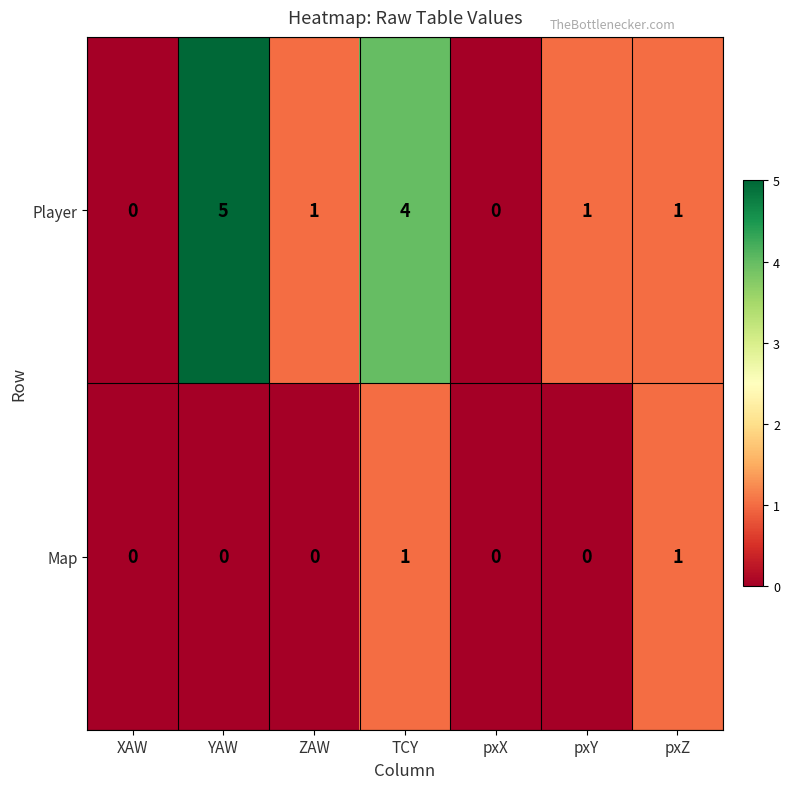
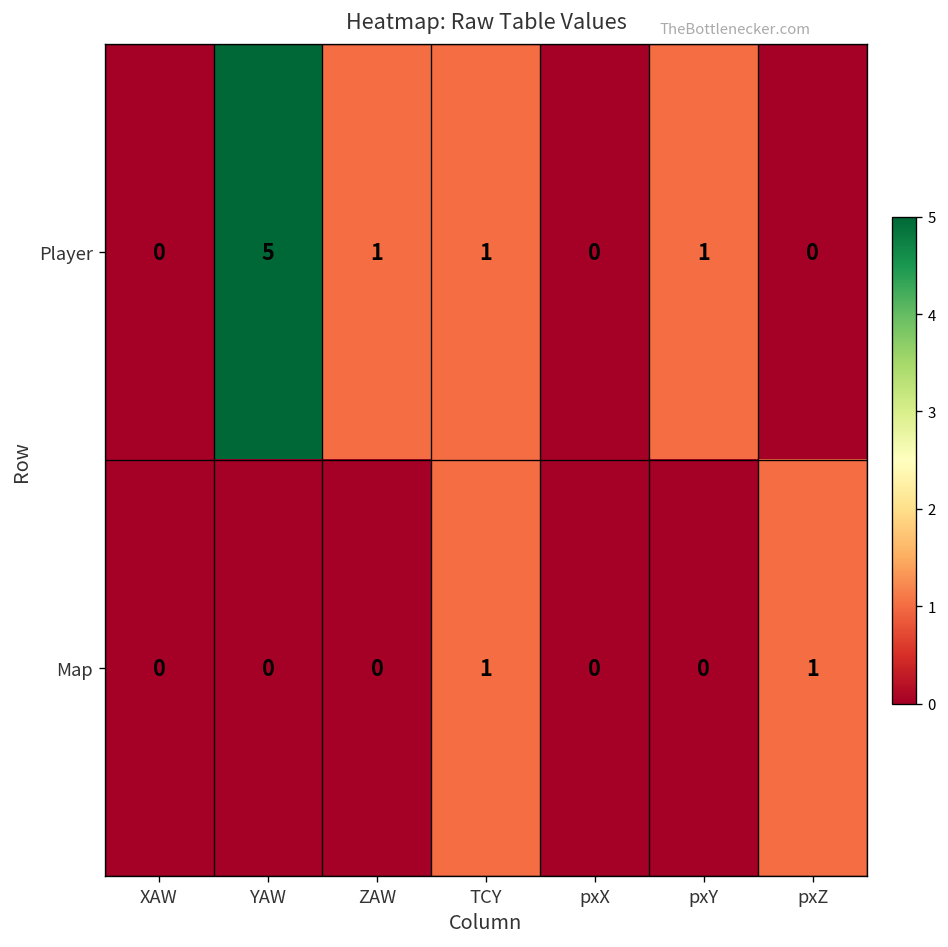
  {
    "Player": {
      "XAW": 0,
      "YAW": 5,
      "ZAW": 1,
-     "TCY": 4,
+     "TCY": 1,
      "pxX": 0,
      "pxY": 1,
-     "pxZ": 1
+     "pxZ": 0
    },
    "Map": {
      "XAW": 0,
      "YAW": 0,
      "ZAW": 0,
      "TCY": 1,
      "pxX": 0,
      "pxY": 0,
      "pxZ": 1
    }
  }
